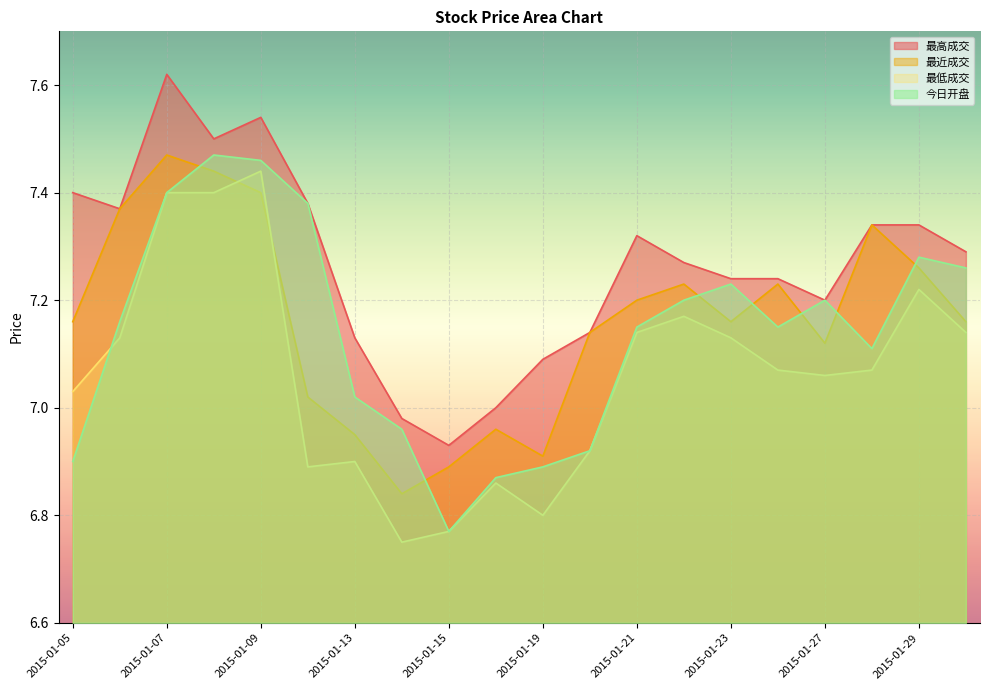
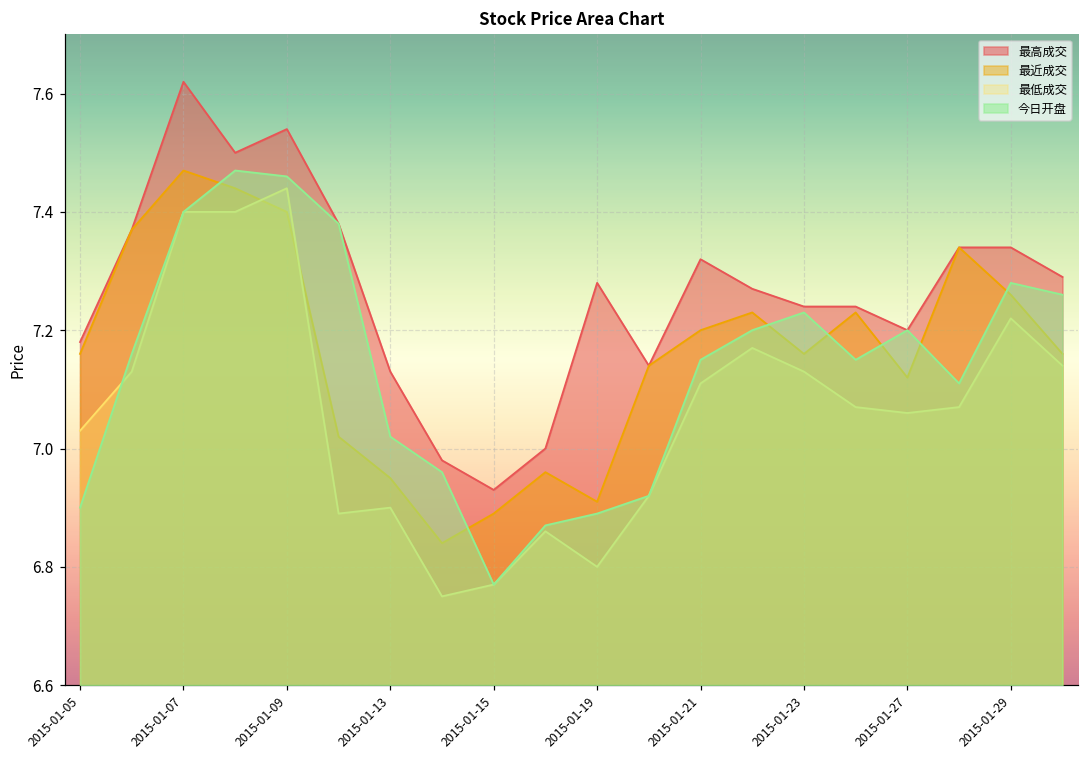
  {
    "最高成交": {
-     "2015-01-05": 7.40,
+     "2015-01-05": 7.18,
      "2015-01-07": 7.62,
      "2015-01-09": 7.54,
      "2015-01-13": 7.13,
      "2015-01-15": 6.93,
-     "2015-01-19": 7.09,
+     "2015-01-19": 7.28,
      "2015-01-21": 7.32,
      "2015-01-23": 7.24,
      "2015-01-29": 7.34
    },
    "最近成交": {
      "2015-01-05": 7.16,
      "2015-01-07": 7.47,
      "2015-01-09": 7.40,
      "2015-01-13": 6.95,
      "2015-01-15": 6.89,
      "2015-01-19": 6.91,
      "2015-01-21": 7.20,
      "2015-01-23": 7.16,
      "2015-01-27": 7.12,
      "2015-01-29": 7.26
    },
    "最低成交": {
      "2015-01-05": 7.03,
      "2015-01-09": 7.44,
      "2015-01-13": 6.90,
      "2015-01-19": 6.80,
-     "2015-01-21": 7.14,
+     "2015-01-21": 7.11,
      "2015-01-23": 7.13,
      "2015-01-27": 7.06,
      "2015-01-29": 7.22
    },
    "今日开盘": {
      "2015-01-05": 6.90,
      "2015-01-09": 7.46,
      "2015-01-13": 7.02,
      "2015-01-19": 6.89,
      "2015-01-21": 7.15,
      "2015-01-23": 7.23,
      "2015-01-29": 7.28
    }
  }
